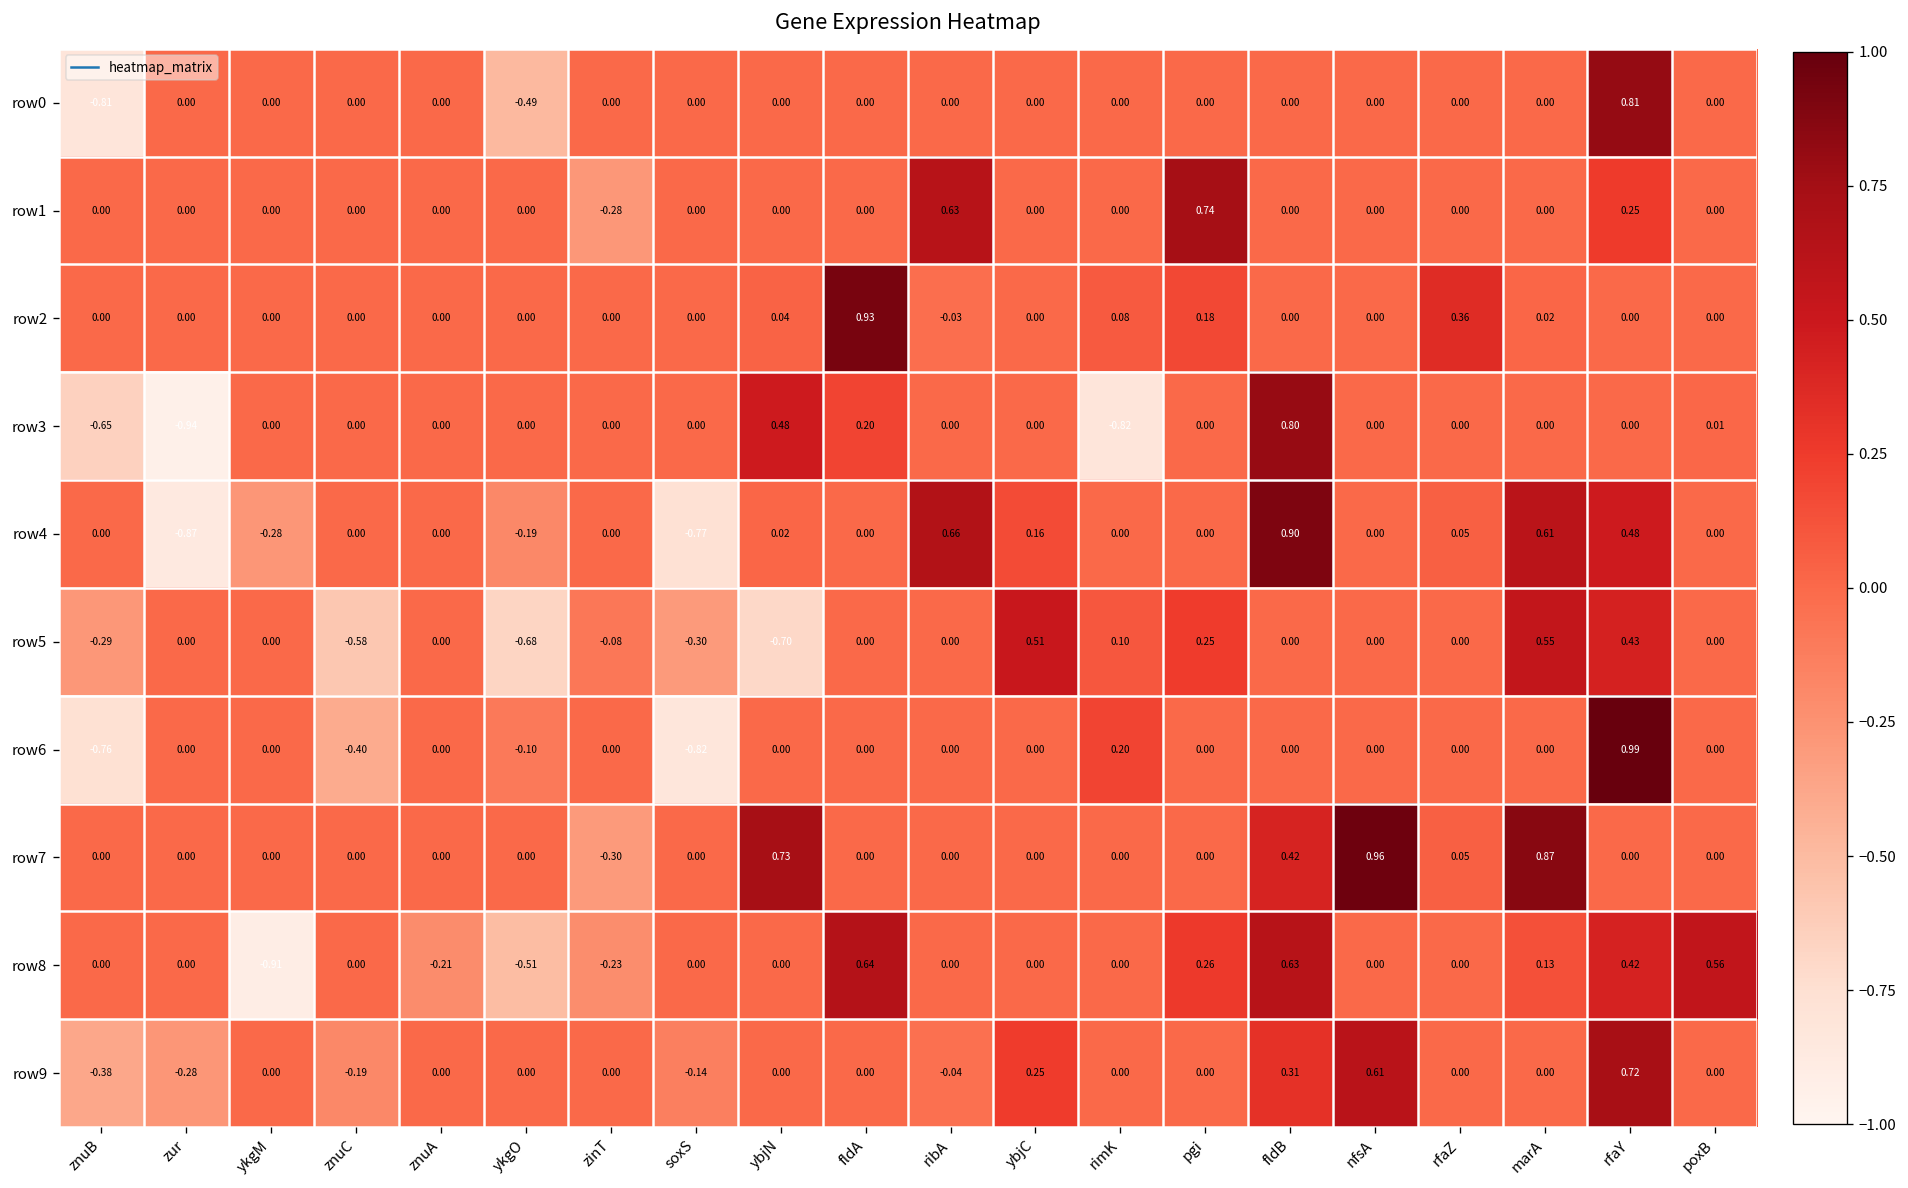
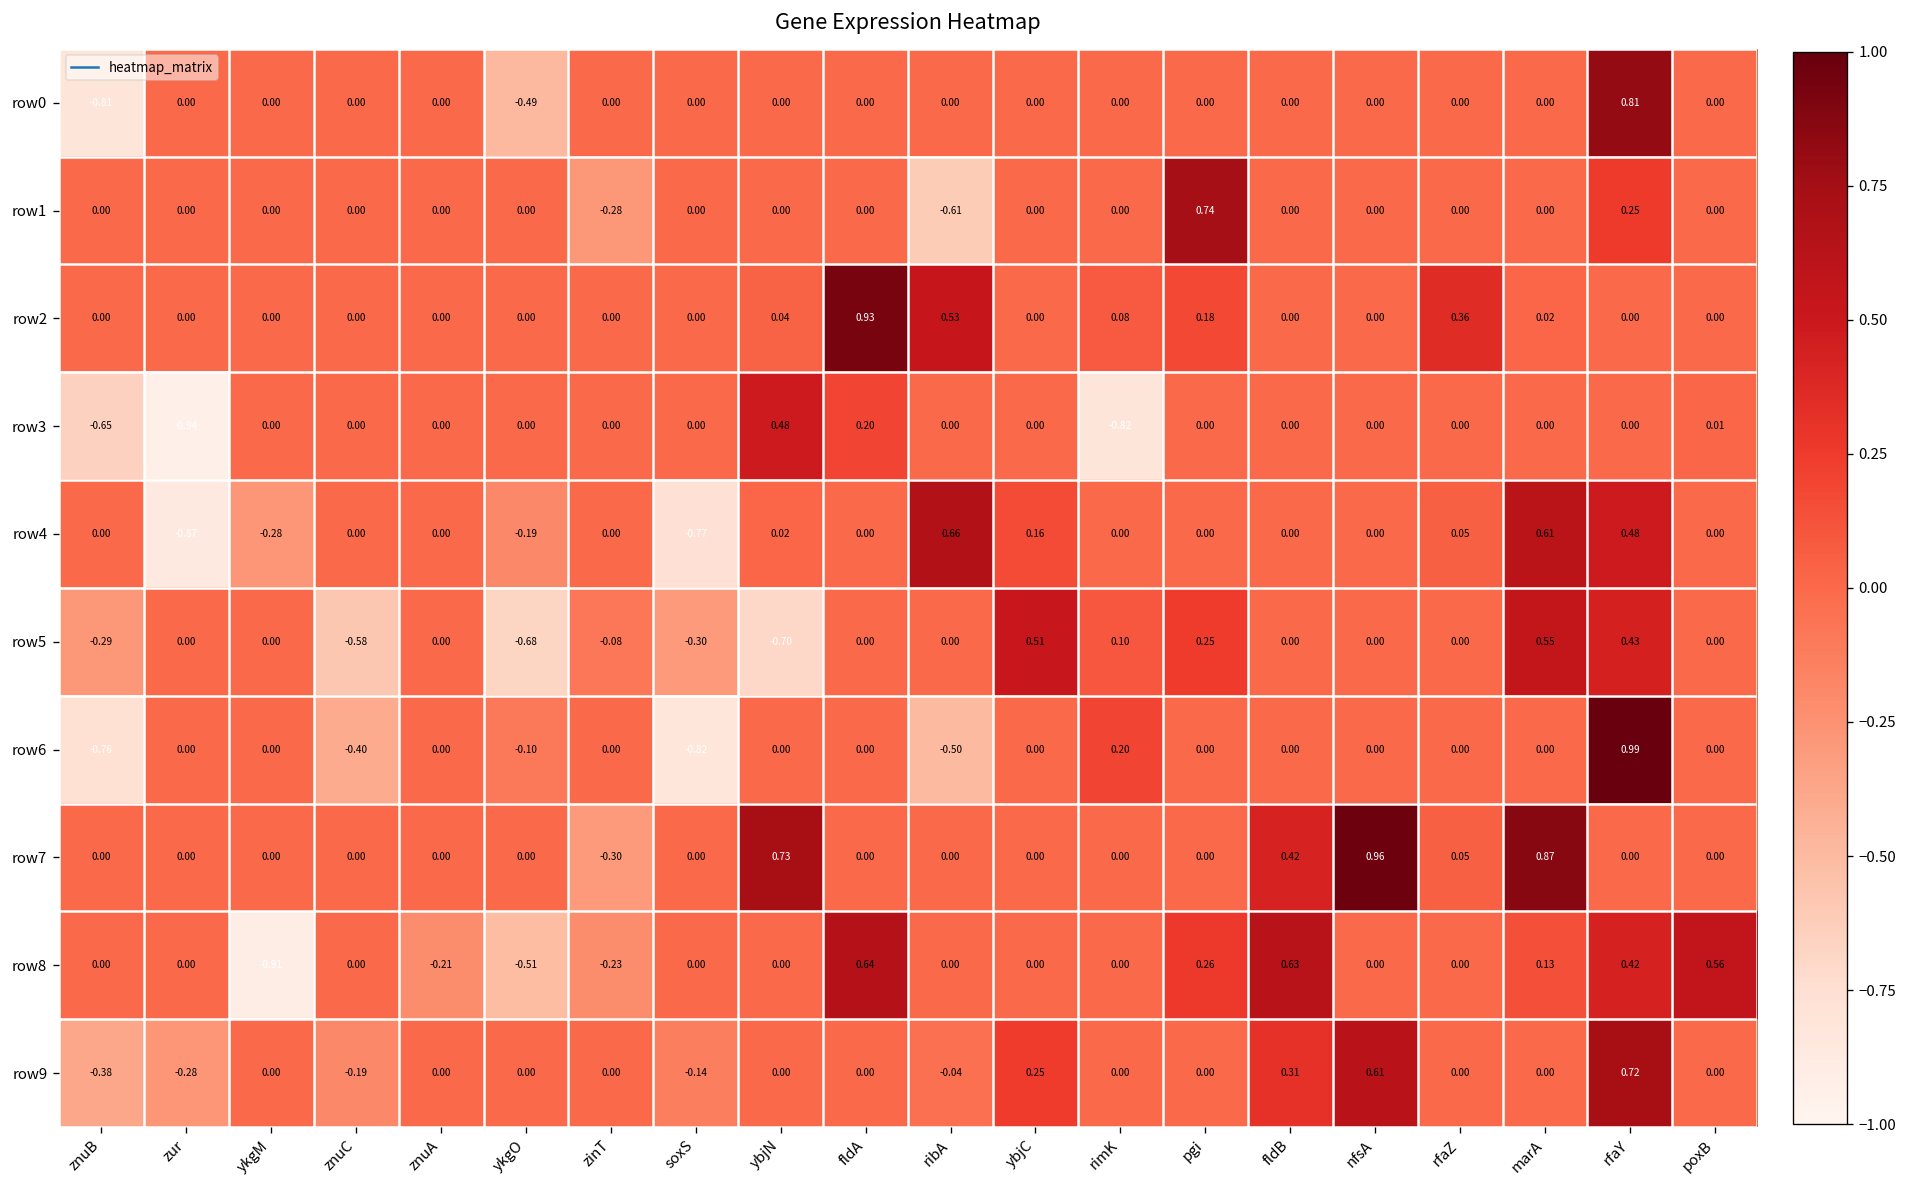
  {
    "row0": {
      "zur": 0.00,
      "ykgM": 0.00,
      "znuC": 0.00,
      "znuA": 0.00,
      "ykgO": -0.49,
      "zinT": 0.00,
      "soxS": 0.00,
      "ybjN": 0.00,
      "fldA": 0.00,
      "ribA": 0.00,
      "ybjC": 0.00,
      "rimK": 0.00,
      "pgi": 0.00,
      "fldB": 0.00,
      "nfsA": 0.00,
      "rfaZ": 0.00,
      "marA": 0.00,
      "rfaY": 0.81,
      "poxB": 0.00
    },
    "row1": {
      "znuB": 0.00,
      "zur": 0.00,
      "ykgM": 0.00,
      "znuC": 0.00,
      "znuA": 0.00,
      "ykgO": 0.00,
      "zinT": -0.28,
      "soxS": 0.00,
      "ybjN": 0.00,
      "fldA": 0.00,
-     "ribA": 0.63,
+     "ribA": -0.61,
      "ybjC": 0.00,
      "rimK": 0.00,
      "pgi": 0.74,
      "fldB": 0.00,
      "nfsA": 0.00,
      "rfaZ": 0.00,
      "marA": 0.00,
      "rfaY": 0.25,
      "poxB": 0.00
    },
    "row2": {
      "znuB": 0.00,
      "zur": 0.00,
      "ykgM": 0.00,
      "znuC": 0.00,
      "znuA": 0.00,
      "ykgO": 0.00,
      "zinT": 0.00,
      "soxS": 0.00,
      "ybjN": 0.04,
      "fldA": 0.93,
-     "ribA": -0.03,
+     "ribA": 0.53,
      "ybjC": 0.00,
      "rimK": 0.08,
      "pgi": 0.18,
      "fldB": 0.00,
      "nfsA": 0.00,
      "rfaZ": 0.36,
      "marA": 0.02,
      "rfaY": 0.00,
      "poxB": 0.00
    },
    "row3": {
      "znuB": -0.65,
      "ykgM": 0.00,
      "znuC": 0.00,
      "znuA": 0.00,
      "ykgO": 0.00,
      "zinT": 0.00,
      "soxS": 0.00,
      "ybjN": 0.48,
      "fldA": 0.20,
      "ribA": 0.00,
      "ybjC": 0.00,
      "pgi": 0.00,
-     "fldB": 0.80,
+     "fldB": 0.00,
      "nfsA": 0.00,
      "rfaZ": 0.00,
      "marA": 0.00,
      "rfaY": 0.00,
      "poxB": 0.01
    },
    "row4": {
      "znuB": 0.00,
      "ykgM": -0.28,
      "znuC": 0.00,
      "znuA": 0.00,
      "ykgO": -0.19,
      "zinT": 0.00,
      "ybjN": 0.02,
      "fldA": 0.00,
      "ribA": 0.66,
      "ybjC": 0.16,
      "rimK": 0.00,
      "pgi": 0.00,
-     "fldB": 0.90,
+     "fldB": 0.00,
      "nfsA": 0.00,
      "rfaZ": 0.05,
      "marA": 0.61,
      "rfaY": 0.48,
      "poxB": 0.00
    },
    "row5": {
      "znuB": -0.29,
      "zur": 0.00,
      "ykgM": 0.00,
      "znuC": -0.58,
      "znuA": 0.00,
      "ykgO": -0.68,
      "zinT": -0.08,
      "soxS": -0.30,
      "ybjN": -0.70,
      "fldA": 0.00,
      "ribA": 0.00,
      "ybjC": 0.51,
      "rimK": 0.10,
      "pgi": 0.25,
      "fldB": 0.00,
      "nfsA": 0.00,
      "rfaZ": 0.00,
      "marA": 0.55,
      "rfaY": 0.43,
      "poxB": 0.00
    },
    "row6": {
      "zur": 0.00,
      "ykgM": 0.00,
      "znuC": -0.40,
      "znuA": 0.00,
      "ykgO": -0.10,
      "zinT": 0.00,
      "ybjN": 0.00,
      "fldA": 0.00,
-     "ribA": 0.00,
+     "ribA": -0.50,
      "ybjC": 0.00,
      "rimK": 0.20,
      "pgi": 0.00,
      "fldB": 0.00,
      "nfsA": 0.00,
      "rfaZ": 0.00,
      "marA": 0.00,
      "rfaY": 0.99,
      "poxB": 0.00
    },
    "row7": {
      "znuB": 0.00,
      "zur": 0.00,
      "ykgM": 0.00,
      "znuC": 0.00,
      "znuA": 0.00,
      "ykgO": 0.00,
      "zinT": -0.30,
      "soxS": 0.00,
      "ybjN": 0.73,
      "fldA": 0.00,
      "ribA": 0.00,
      "ybjC": 0.00,
      "rimK": 0.00,
      "pgi": 0.00,
      "fldB": 0.42,
      "nfsA": 0.96,
      "rfaZ": 0.05,
      "marA": 0.87,
      "rfaY": 0.00,
      "poxB": 0.00
    },
    "row8": {
      "znuB": 0.00,
      "zur": 0.00,
      "znuC": 0.00,
      "znuA": -0.21,
      "ykgO": -0.51,
      "zinT": -0.23,
      "soxS": 0.00,
      "ybjN": 0.00,
      "fldA": 0.64,
      "ribA": 0.00,
      "ybjC": 0.00,
      "rimK": 0.00,
      "pgi": 0.26,
      "fldB": 0.63,
      "nfsA": 0.00,
      "rfaZ": 0.00,
      "marA": 0.13,
      "rfaY": 0.42,
      "poxB": 0.56
    },
    "row9": {
      "znuB": -0.38,
      "zur": -0.28,
      "ykgM": 0.00,
      "znuC": -0.19,
      "znuA": 0.00,
      "ykgO": 0.00,
      "zinT": 0.00,
      "soxS": -0.14,
      "ybjN": 0.00,
      "fldA": 0.00,
      "ribA": -0.04,
      "ybjC": 0.25,
      "rimK": 0.00,
      "pgi": 0.00,
      "fldB": 0.31,
      "nfsA": 0.61,
      "rfaZ": 0.00,
      "marA": 0.00,
      "rfaY": 0.72,
      "poxB": 0.00
    }
  }
